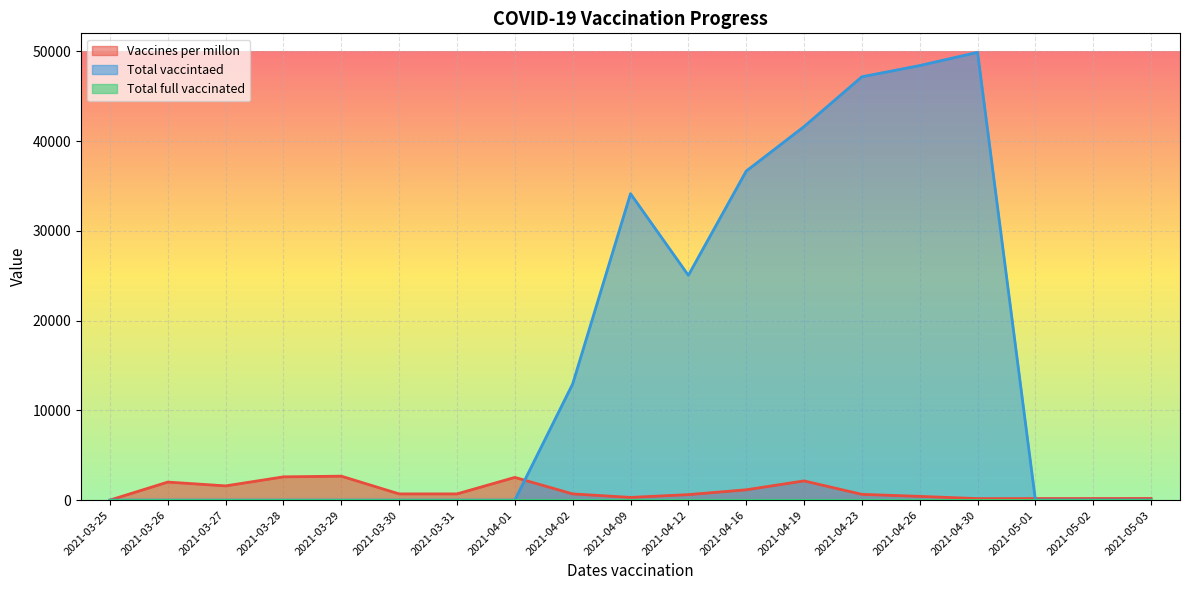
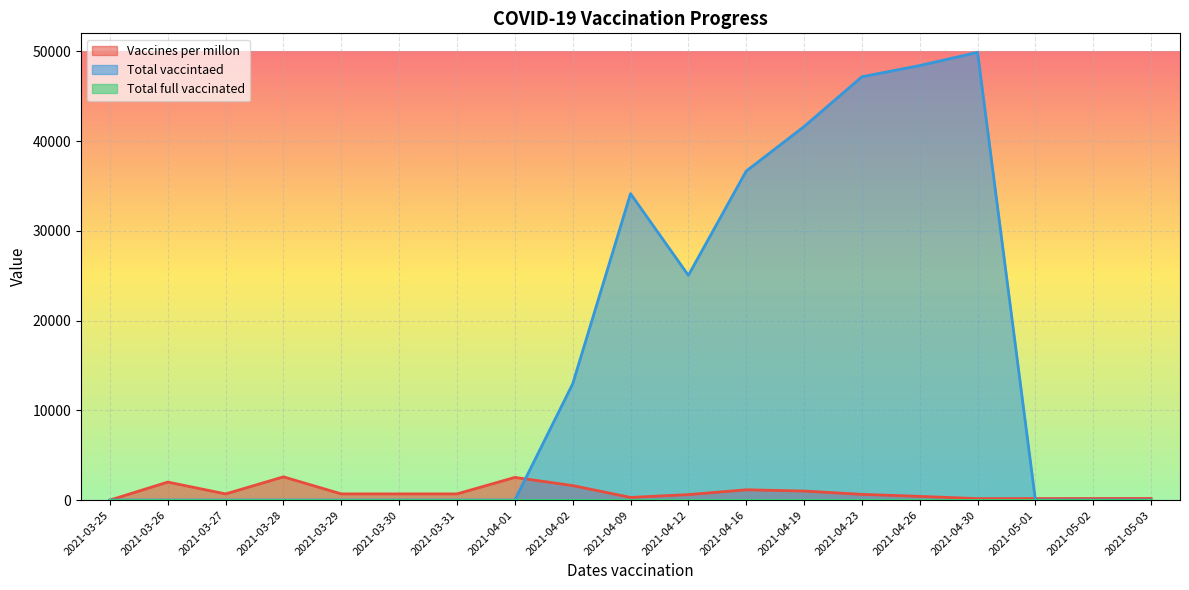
  {
    "Vaccines per millon": {
      "2021-03-26": 2000,
-     "2021-03-27": 2000,
+     "2021-03-27": 1000,
      "2021-03-28": 3000,
-     "2021-03-29": 3000,
+     "2021-03-29": 1000,
      "2021-03-30": 1000,
      "2021-03-31": 1000,
      "2021-04-01": 3000,
-     "2021-04-02": 1000,
+     "2021-04-02": 2000,
      "2021-04-09": 0,
      "2021-04-12": 1000,
      "2021-04-16": 1000,
-     "2021-04-19": 2000,
+     "2021-04-19": 1000,
      "2021-04-23": 1000,
      "2021-04-26": 0
    },
    "Total vaccintaed": {
      "2021-04-02": 13000,
      "2021-04-09": 34000,
      "2021-04-12": 25000,
      "2021-04-16": 37000,
      "2021-04-19": 42000,
      "2021-04-23": 47000,
      "2021-04-26": 48000,
      "2021-04-30": 50000
    },
    "Total full vaccinated": {
      "2021-04-02": 0,
      "2021-04-09": 0,
      "2021-04-12": 0,
      "2021-04-16": 0,
      "2021-04-19": 0,
      "2021-04-23": 0,
      "2021-04-26": 0
    }
  }
